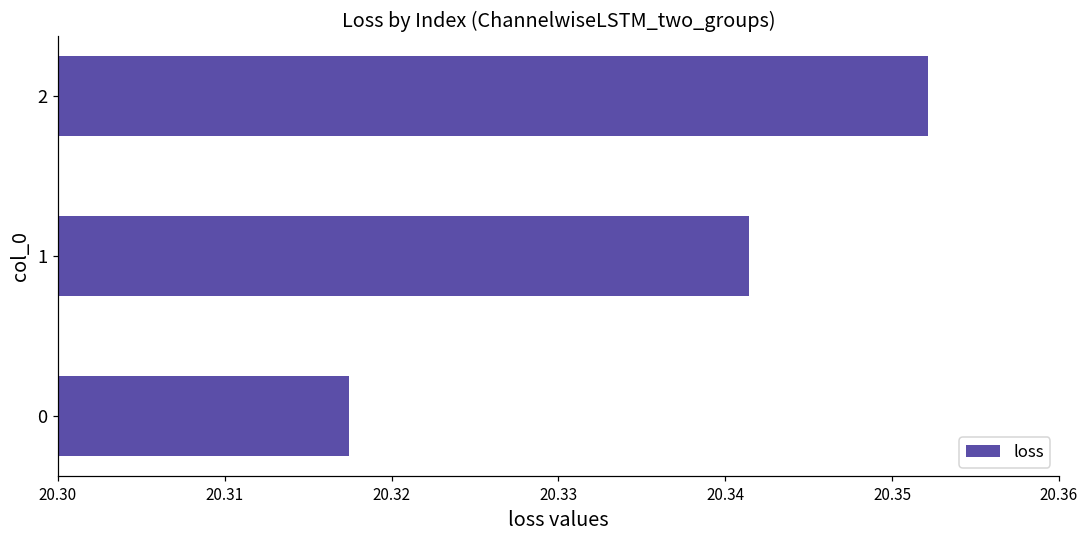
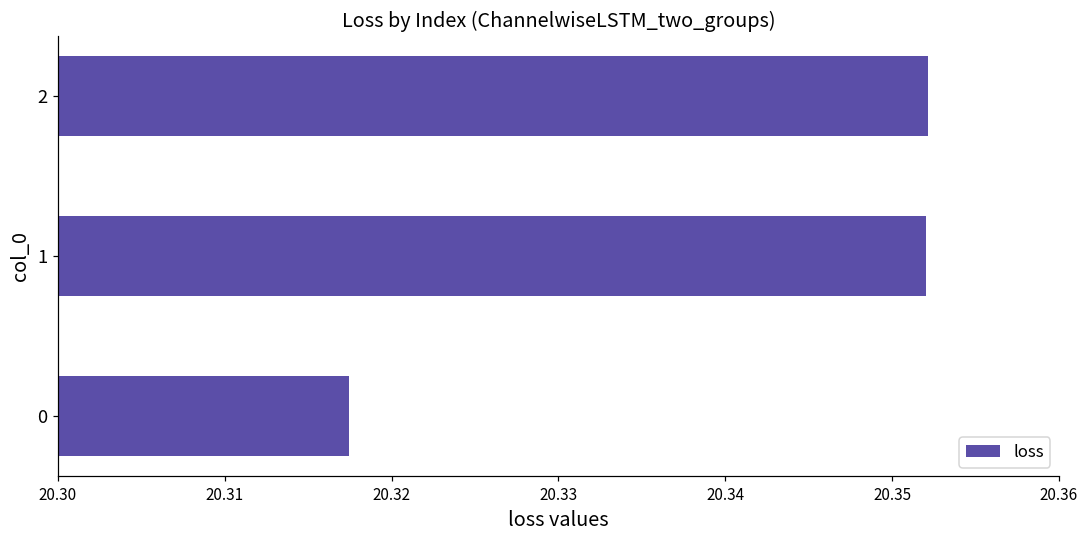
  {
    "2": 20.3522,
-   "1": 20.3414,
+   "1": 20.3520,
    "0": 20.3174
  }
